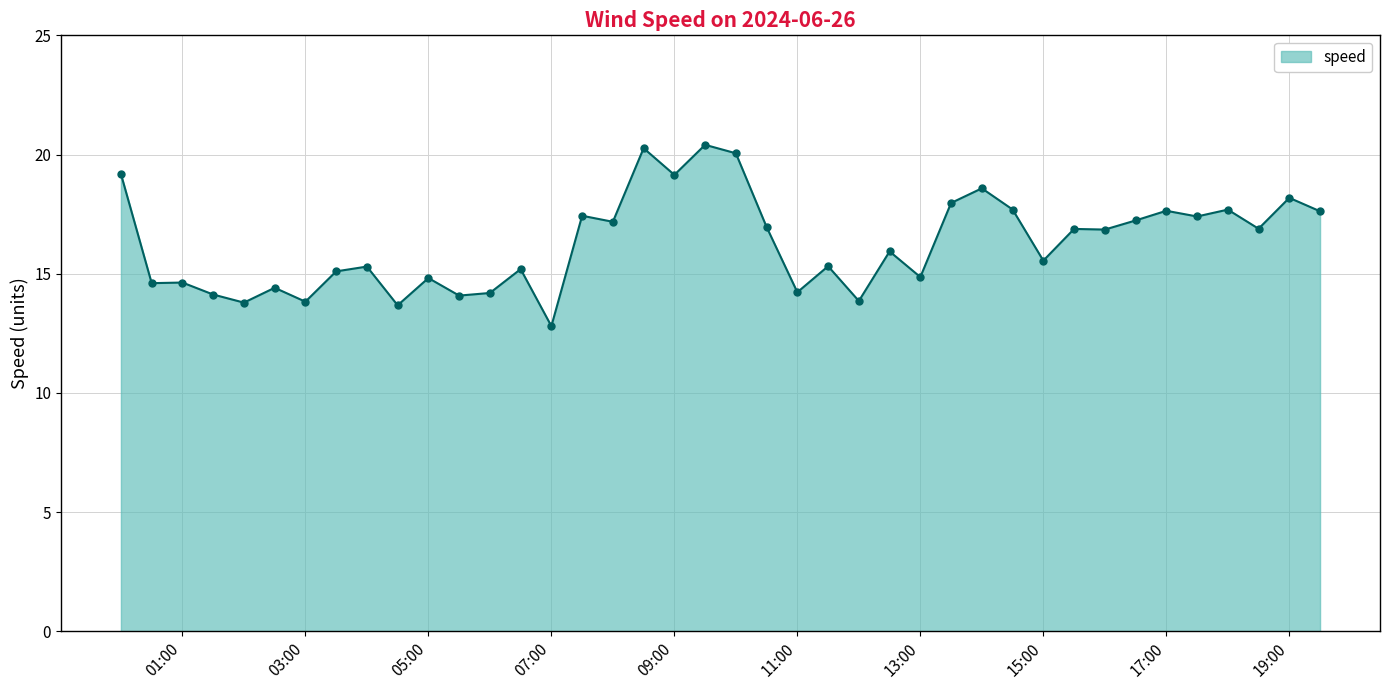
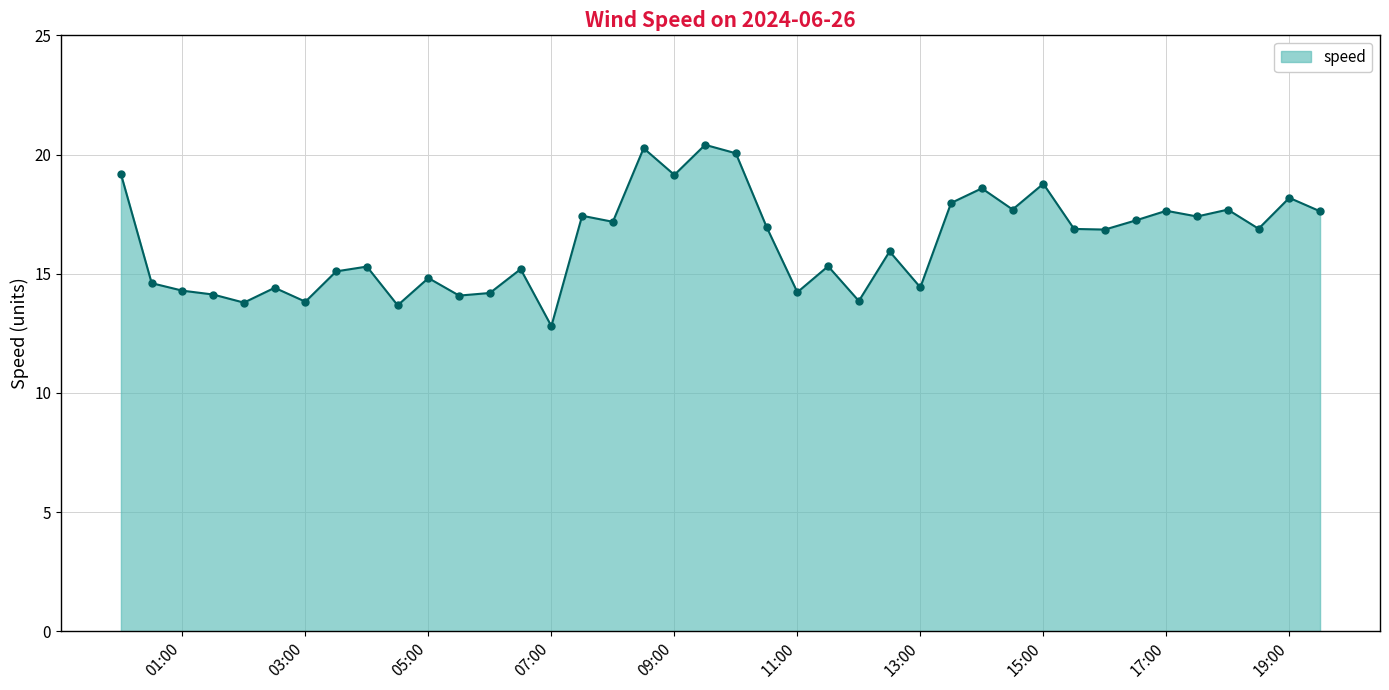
  {
-   "01:00": 14.6,
+   "01:00": 14.3,
    "03:00": 13.8,
    "05:00": 14.8,
    "07:00": 12.8,
    "09:00": 19.1,
    "11:00": 14.2,
-   "13:00": 14.9,
-   "15:00": 15.5,
+   "13:00": 14.4,
+   "15:00": 18.8,
    "17:00": 17.6,
    "19:00": 18.2
  }
